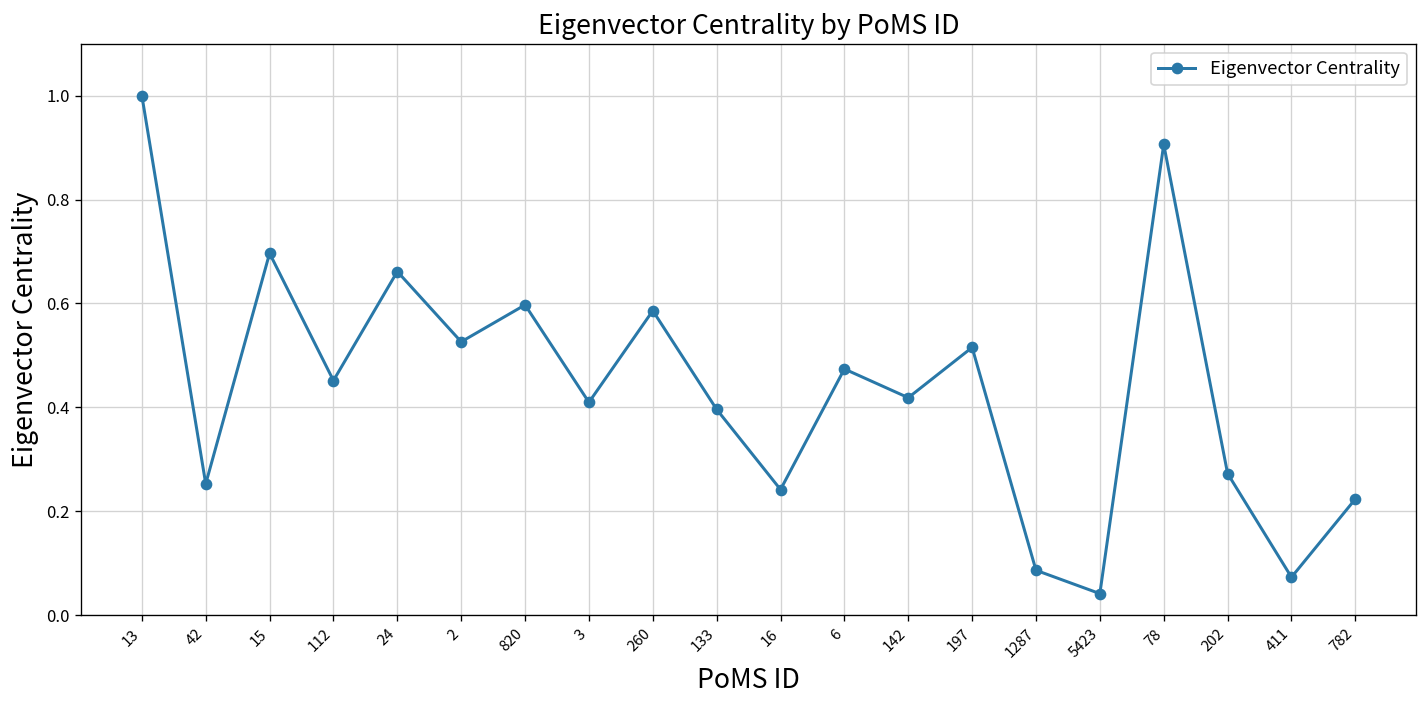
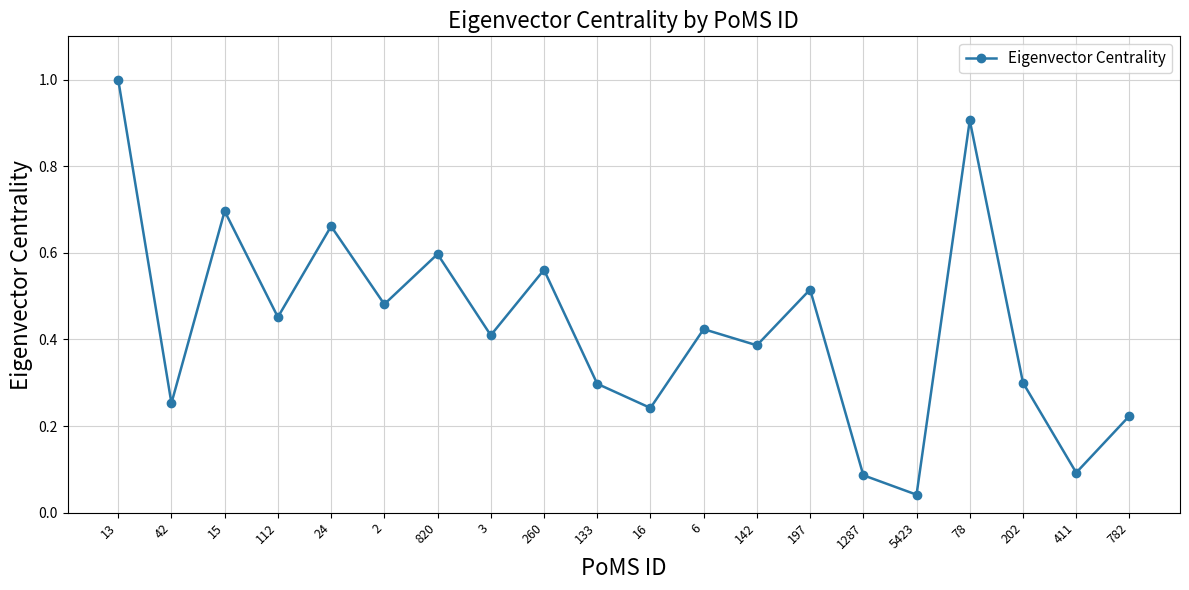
  {
    "13": 1.00,
    "42": 0.25,
    "15": 0.70,
    "112": 0.45,
    "24": 0.66,
-   "2": 0.53,
+   "2": 0.48,
    "820": 0.60,
    "3": 0.41,
-   "260": 0.59,
-   "133": 0.40,
+   "260": 0.56,
+   "133": 0.30,
    "16": 0.24,
-   "6": 0.47,
-   "142": 0.42,
+   "6": 0.42,
+   "142": 0.39,
    "197": 0.52,
    "1287": 0.09,
    "5423": 0.04,
    "78": 0.91,
-   "202": 0.27,
-   "411": 0.07,
+   "202": 0.30,
+   "411": 0.09,
    "782": 0.22
  }
